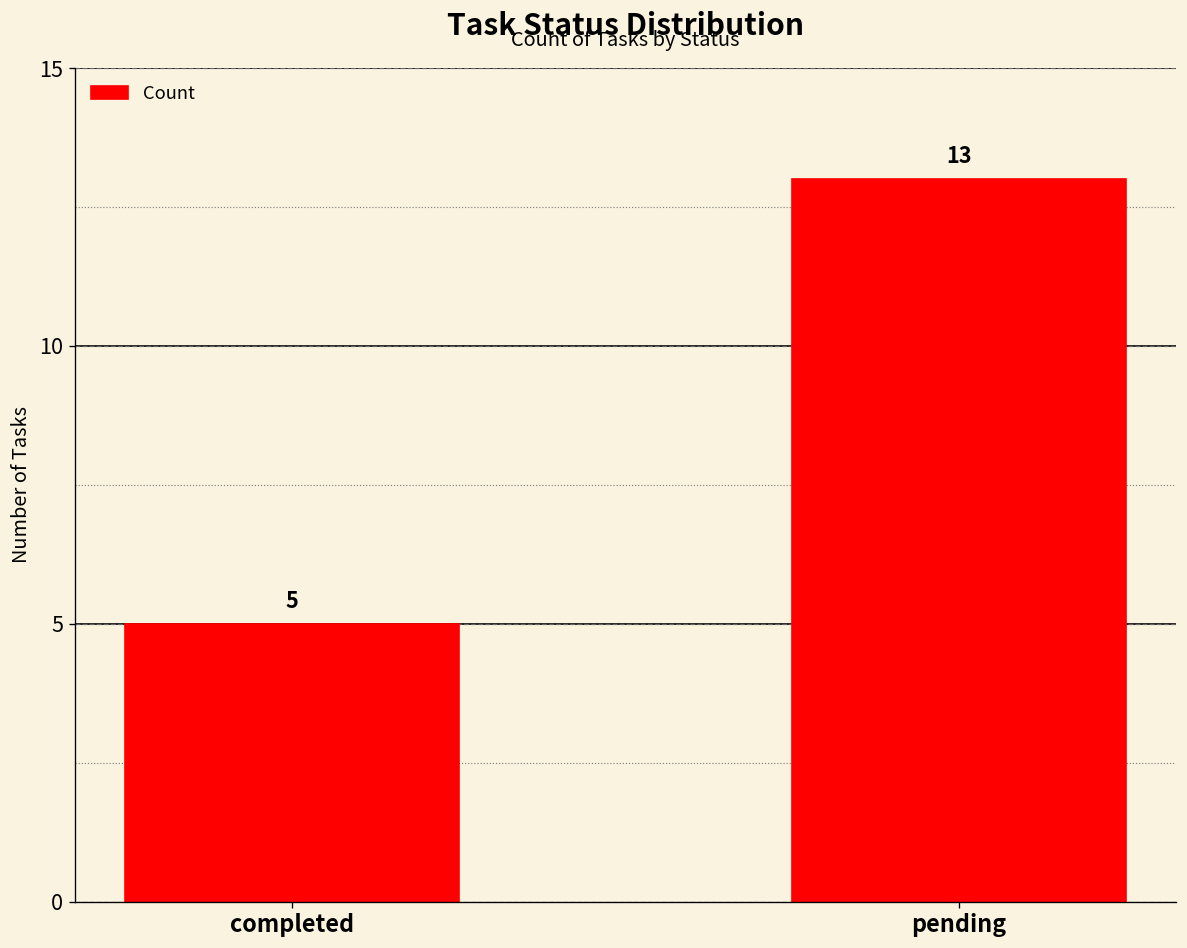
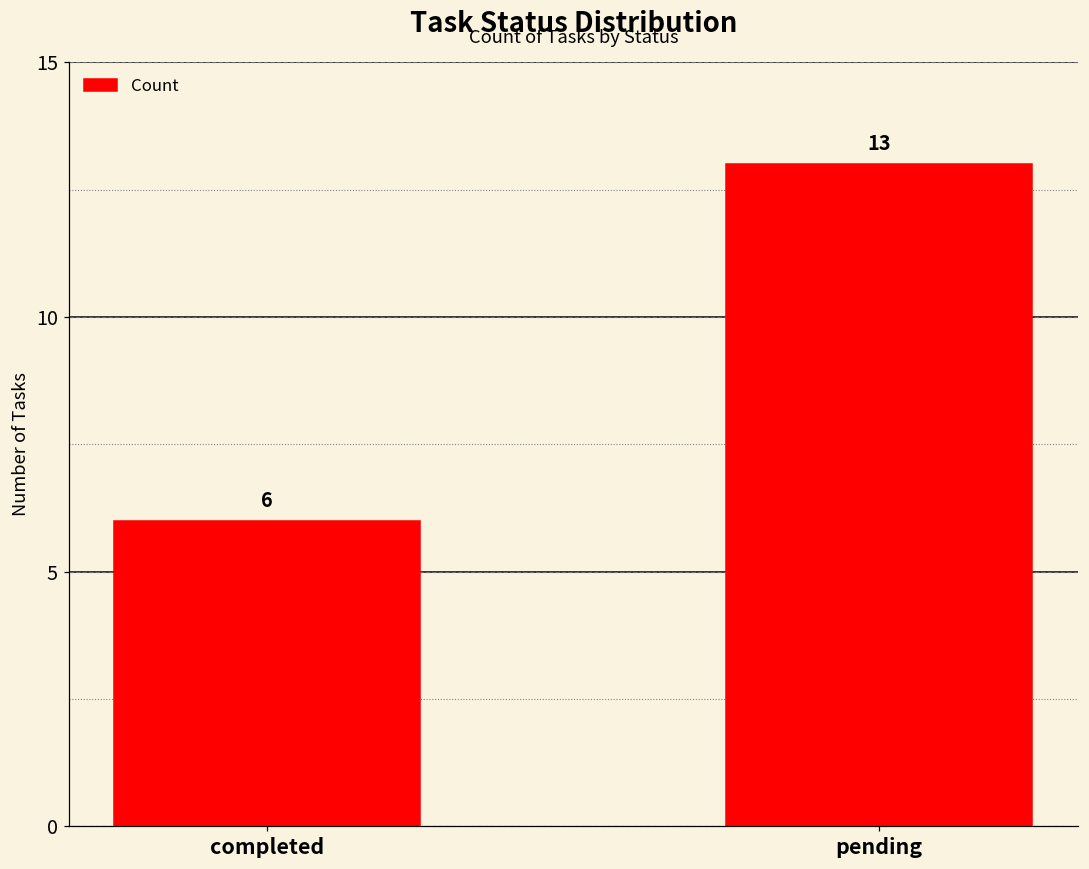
  {
-   "completed": 5,
+   "completed": 6,
    "pending": 13
  }
